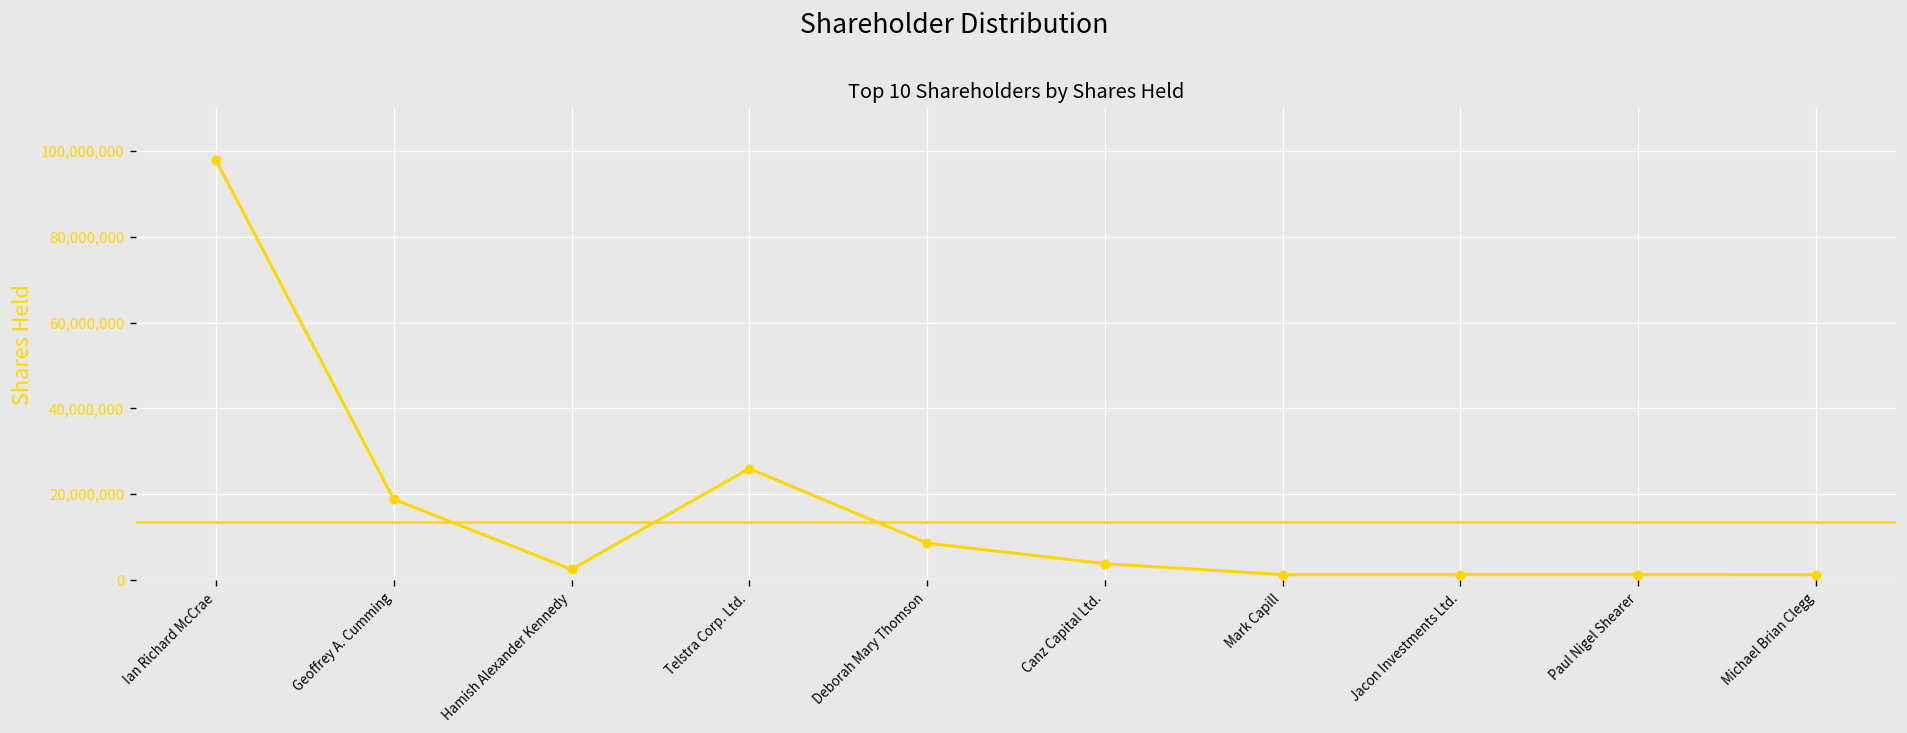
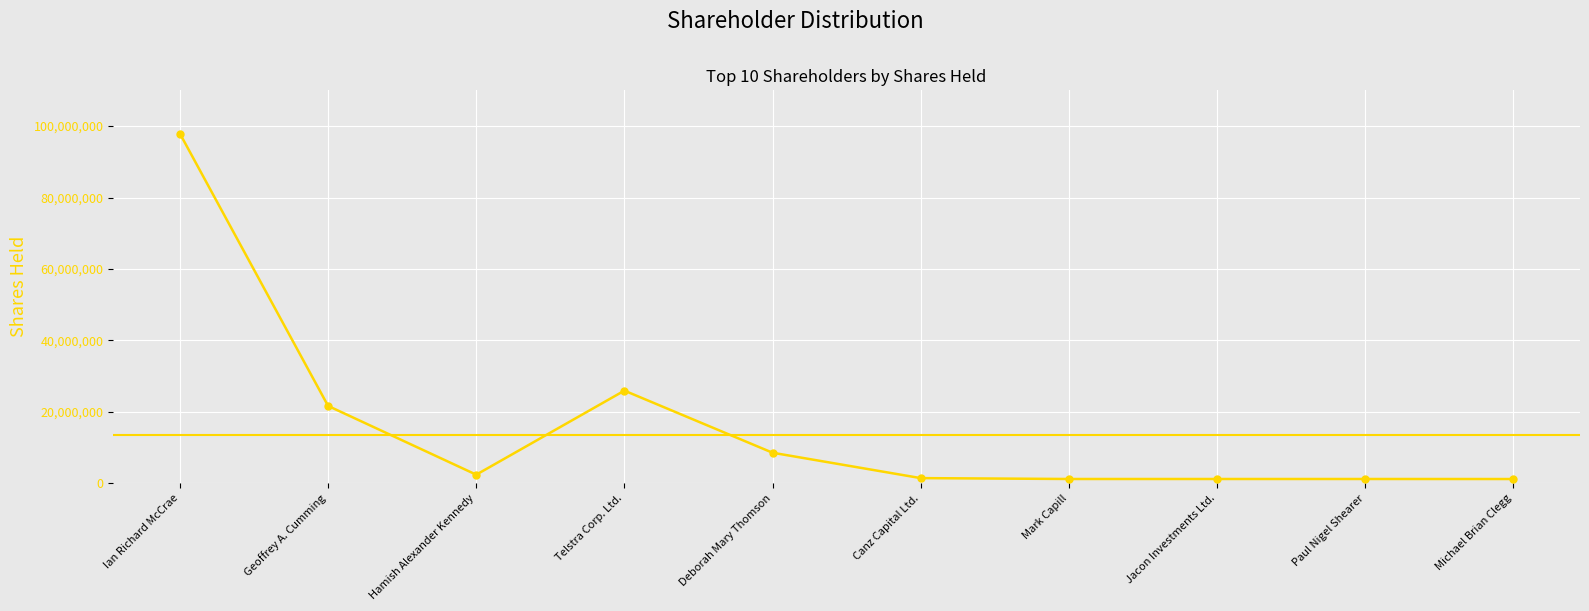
  {
    "Ian Richard McCrae": "98,000,000",
-   "Geoffrey A. Cumming": "19,000,000",
+   "Geoffrey A. Cumming": "22,000,000",
    "Hamish Alexander Kennedy": "2,000,000",
    "Telstra Corp. Ltd.": "26,000,000",
    "Deborah Mary Thomson": "9,000,000",
-   "Canz Capital Ltd.": "4,000,000",
+   "Canz Capital Ltd.": "1,000,000",
    "Mark Capill": "1,000,000",
    "Jacon Investments Ltd.": "1,000,000",
    "Paul Nigel Shearer": "1,000,000",
    "Michael Brian Clegg": "1,000,000"
  }
